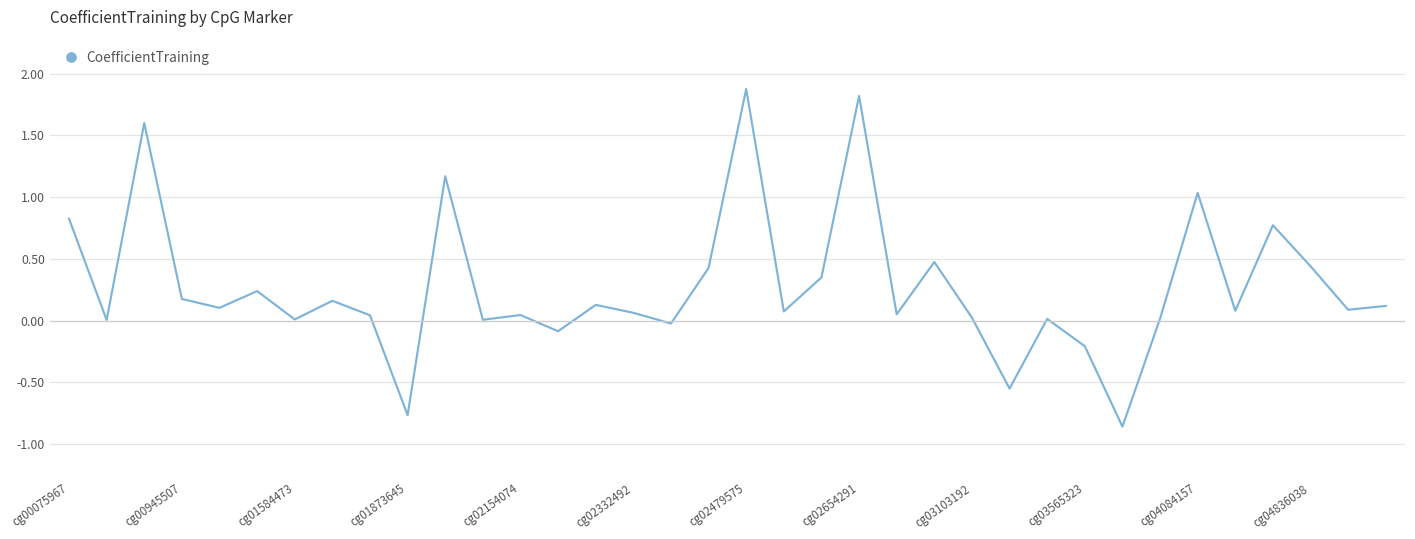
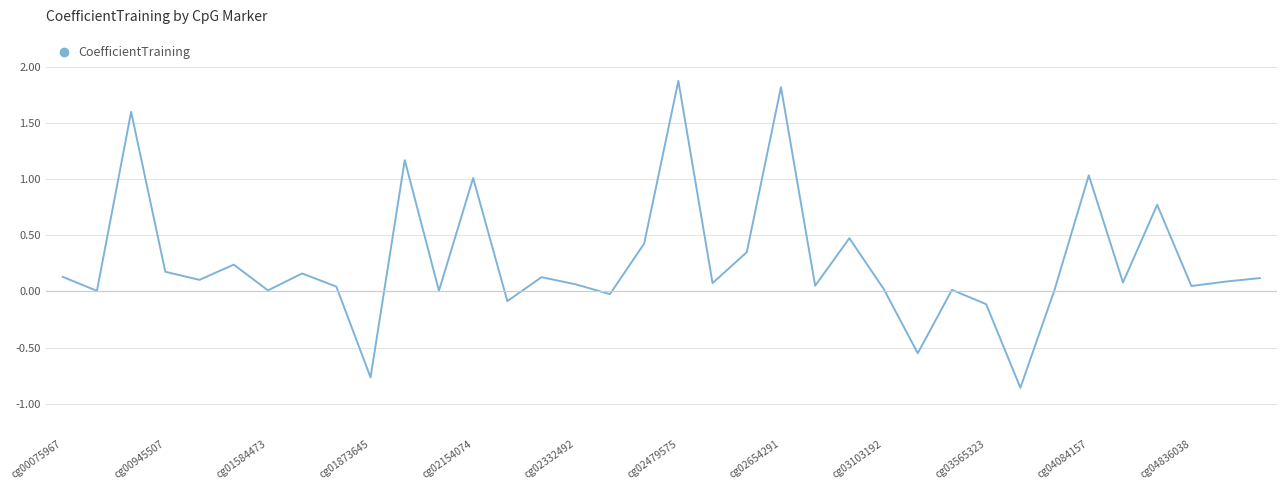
  {
-   "cg00075967": 0.83,
+   "cg00075967": 0.13,
    "cg00945507": 0.17,
    "cg01584473": 0.01,
    "cg01873645": -0.77,
-   "cg02154074": 0.04,
+   "cg02154074": 1.01,
    "cg02332492": 0.06,
    "cg02479575": 1.88,
    "cg02654291": 1.82,
    "cg03103192": 0.02,
-   "cg03565323": -0.21,
+   "cg03565323": -0.11,
    "cg04084157": 1.03,
-   "cg04836038": 0.44
+   "cg04836038": 0.05
  }
